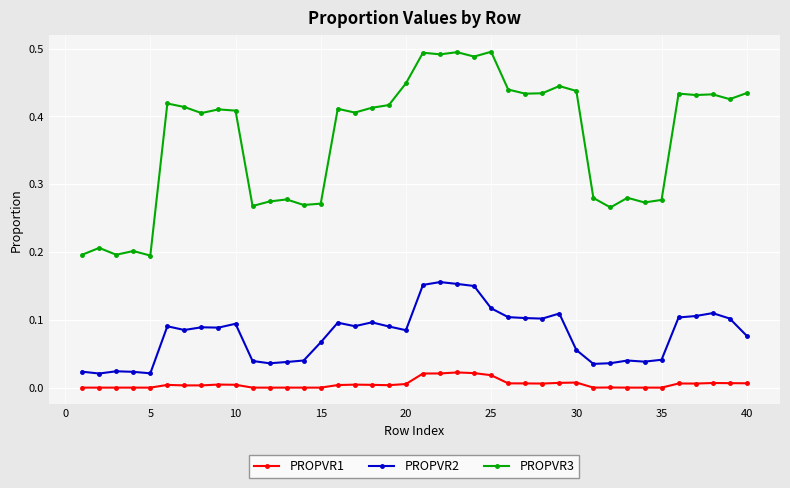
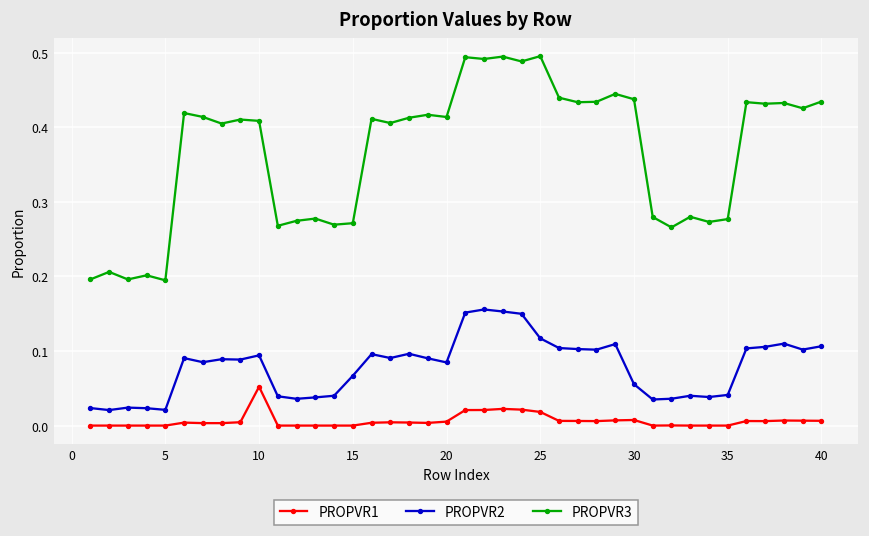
  {
    "PROPVR1": {
      "5": 0.00,
-     "10": 0.00,
+     "10": 0.05,
      "15": 0.00,
      "20": 0.01,
      "25": 0.02,
      "30": 0.01,
      "35": 0.00,
      "40": 0.01
    },
    "PROPVR2": {
      "5": 0.02,
      "10": 0.09,
      "15": 0.07,
      "20": 0.08,
      "25": 0.12,
      "30": 0.06,
      "35": 0.04,
-     "40": 0.08
+     "40": 0.11
    },
    "PROPVR3": {
      "5": 0.19,
      "10": 0.41,
      "15": 0.27,
-     "20": 0.45,
+     "20": 0.41,
      "25": 0.50,
      "30": 0.44,
      "35": 0.28,
      "40": 0.43
    }
  }
